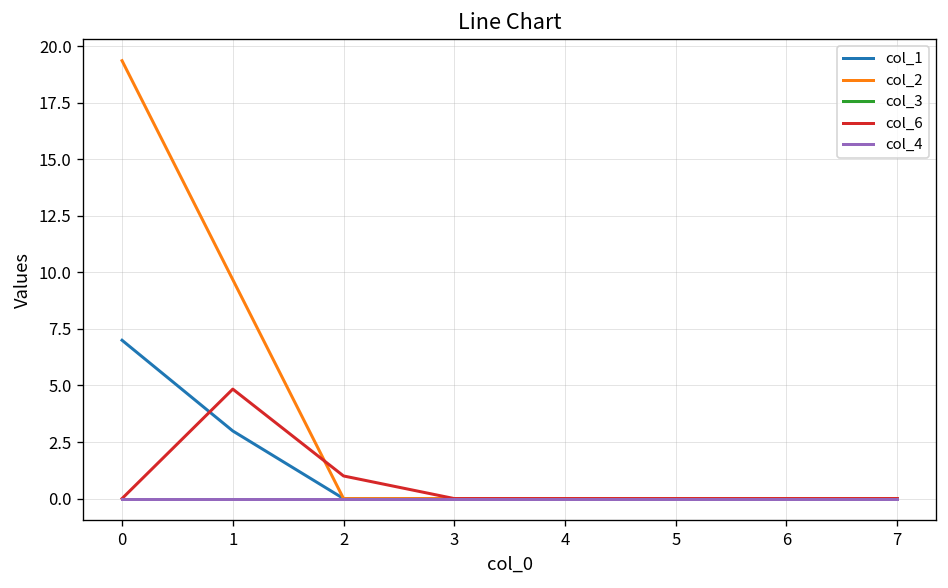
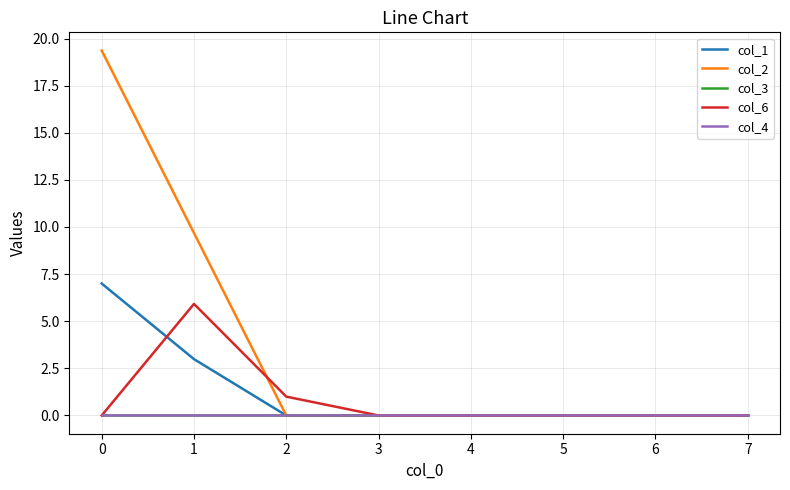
  {
    "col_1": {
      "0": 7.0,
      "1": 3.0
    },
    "col_2": {
      "0": 19.4,
      "1": 9.7
    },
    "col_4": {
      "1": 0.0
    },
    "col_6": {
-     "1": 4.8,
+     "1": 5.9,
      "2": 1.0
    }
  }
